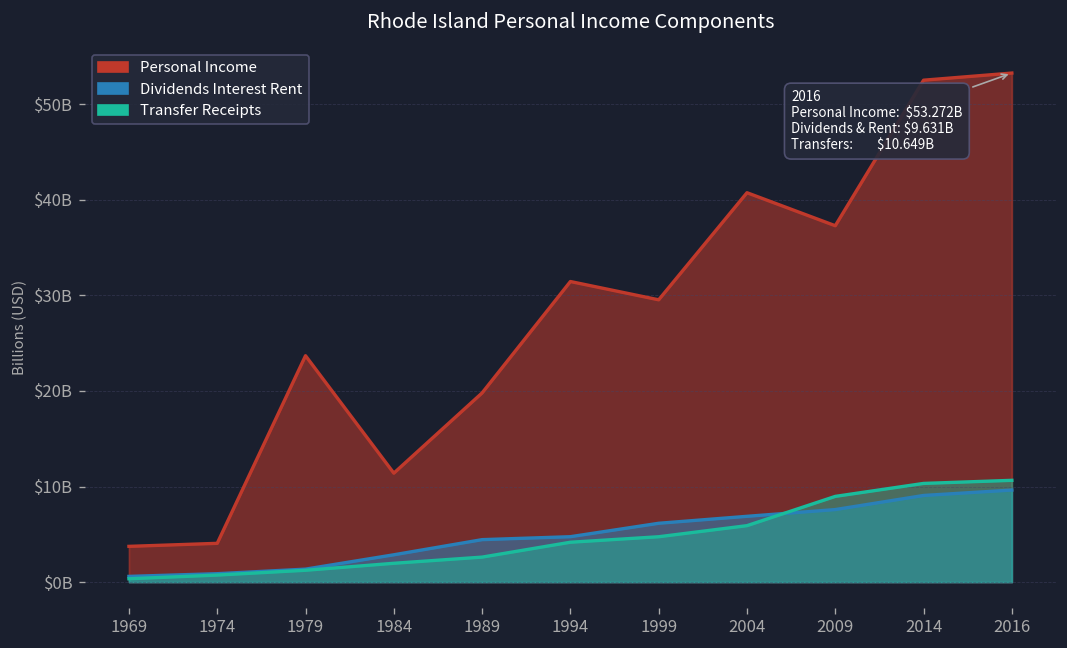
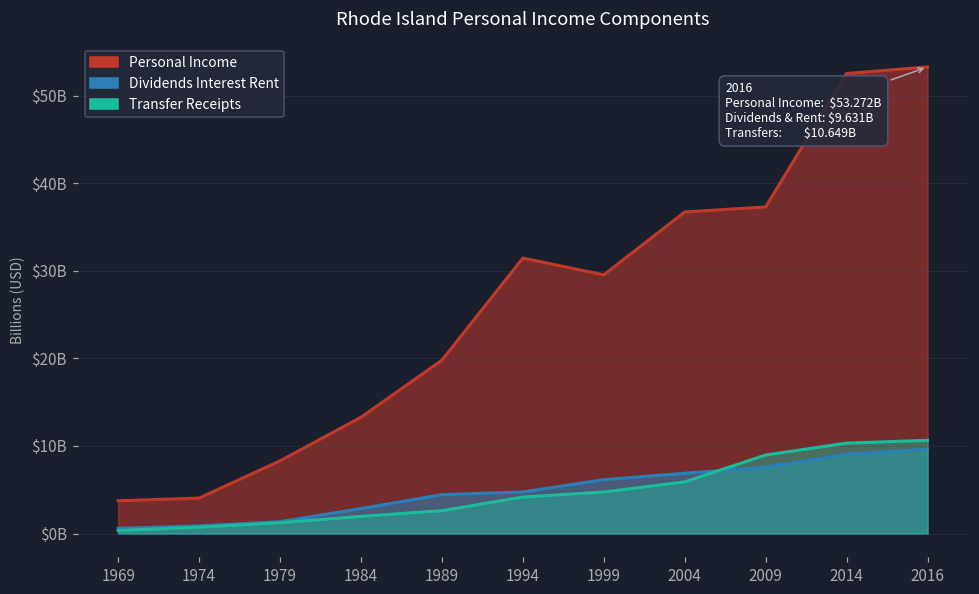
  {
    "Personal Income": {
      "1969": "$4000000000",
      "1974": "$4000000000",
-     "1979": "$24000000000",
-     "1984": "$11000000000",
+     "1979": "$8000000000",
+     "1984": "$13000000000",
      "1989": "$20000000000",
      "1994": "$31000000000",
      "1999": "$30000000000",
-     "2004": "$41000000000",
+     "2004": "$37000000000",
      "2009": "$37000000000",
      "2014": "$53000000000",
      "2016": "$53000000000"
    }
  }
